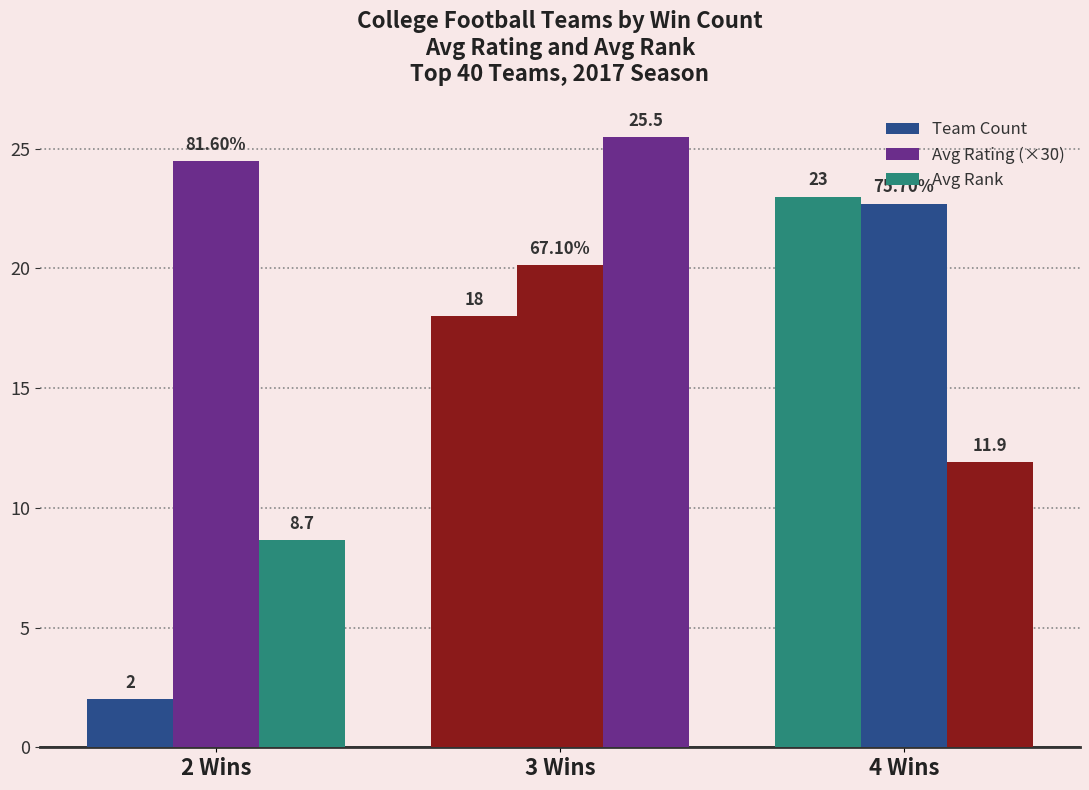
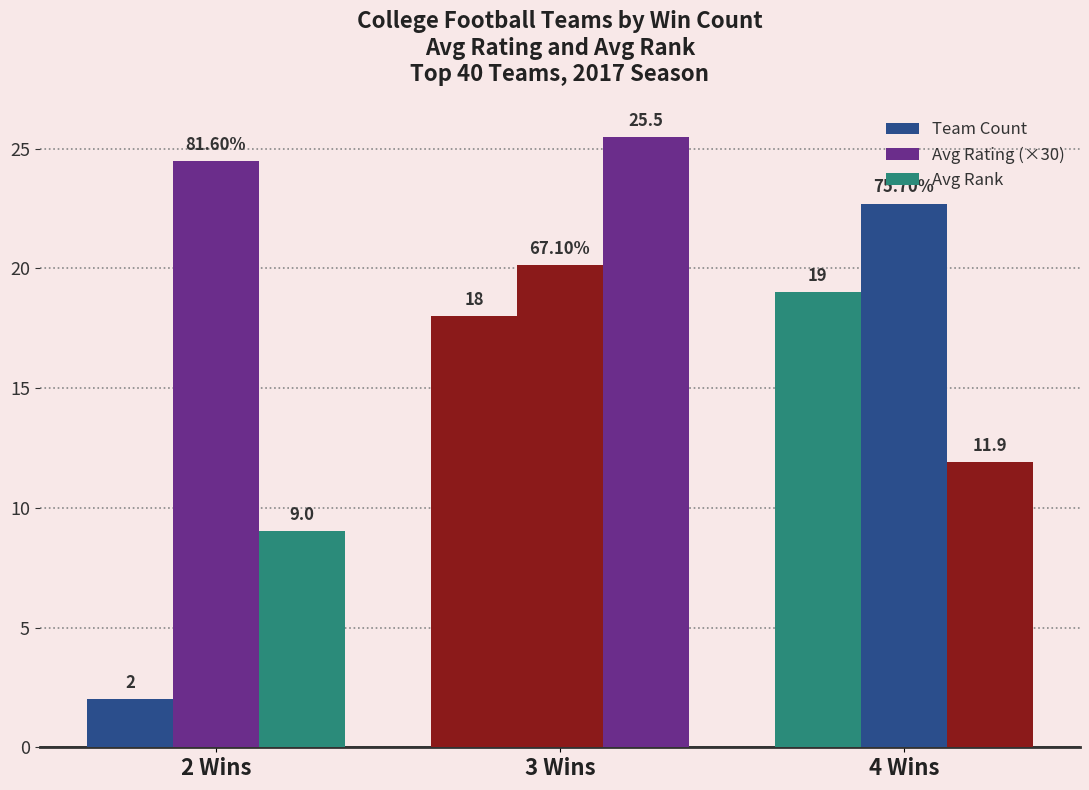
  {
    "Team Count": {
      "2 Wins": 2,
      "3 Wins": 18,
-     "4 Wins": 23
+     "4 Wins": 19
    },
    "Avg Rank": {
-     "2 Wins": 8.7,
+     "2 Wins": 9.0,
      "3 Wins": 25.5,
      "4 Wins": 11.9
    }
  }
